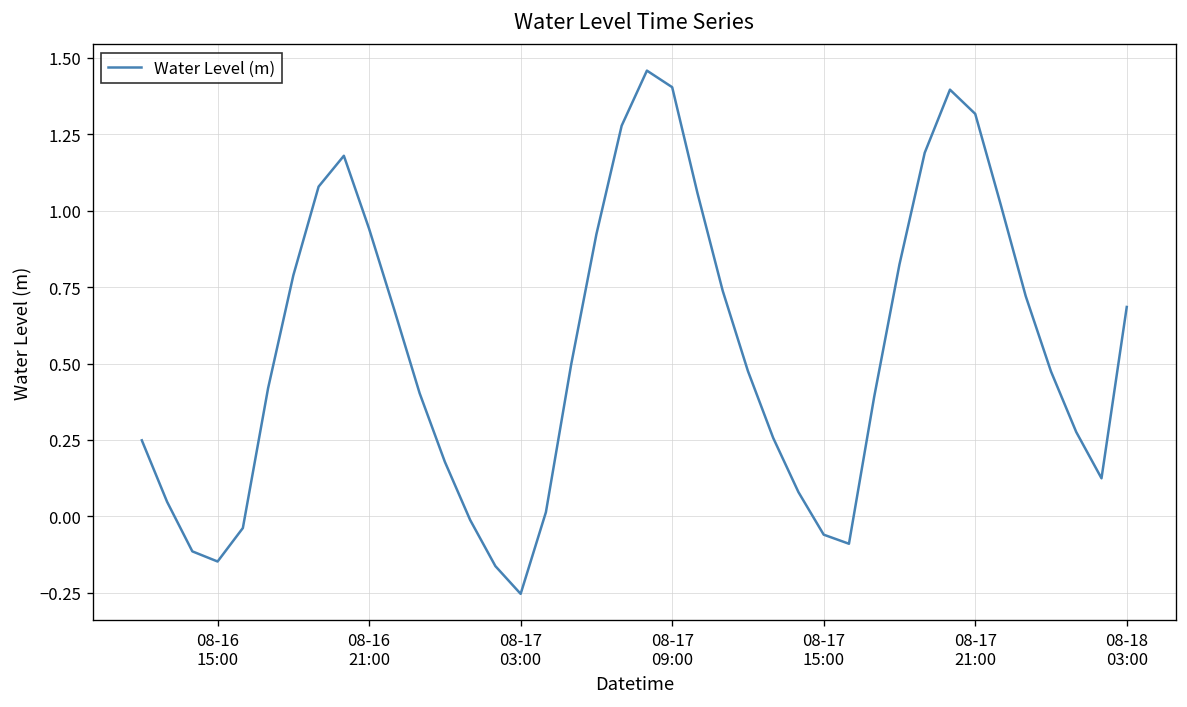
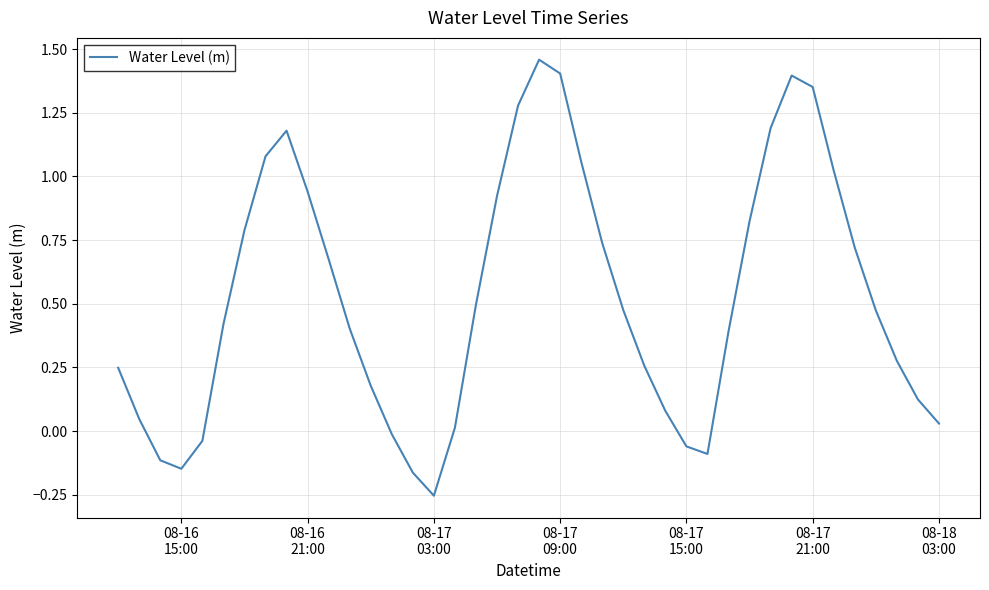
  {
    "08-16 15:00": -0.15,
    "08-16 21:00": 0.94,
    "08-17 03:00": -0.25,
    "08-17 09:00": 1.40,
    "08-17 15:00": -0.06,
-   "08-17 21:00": 1.32,
-   "08-18 03:00": 0.68
+   "08-17 21:00": 1.35,
+   "08-18 03:00": 0.03
  }
